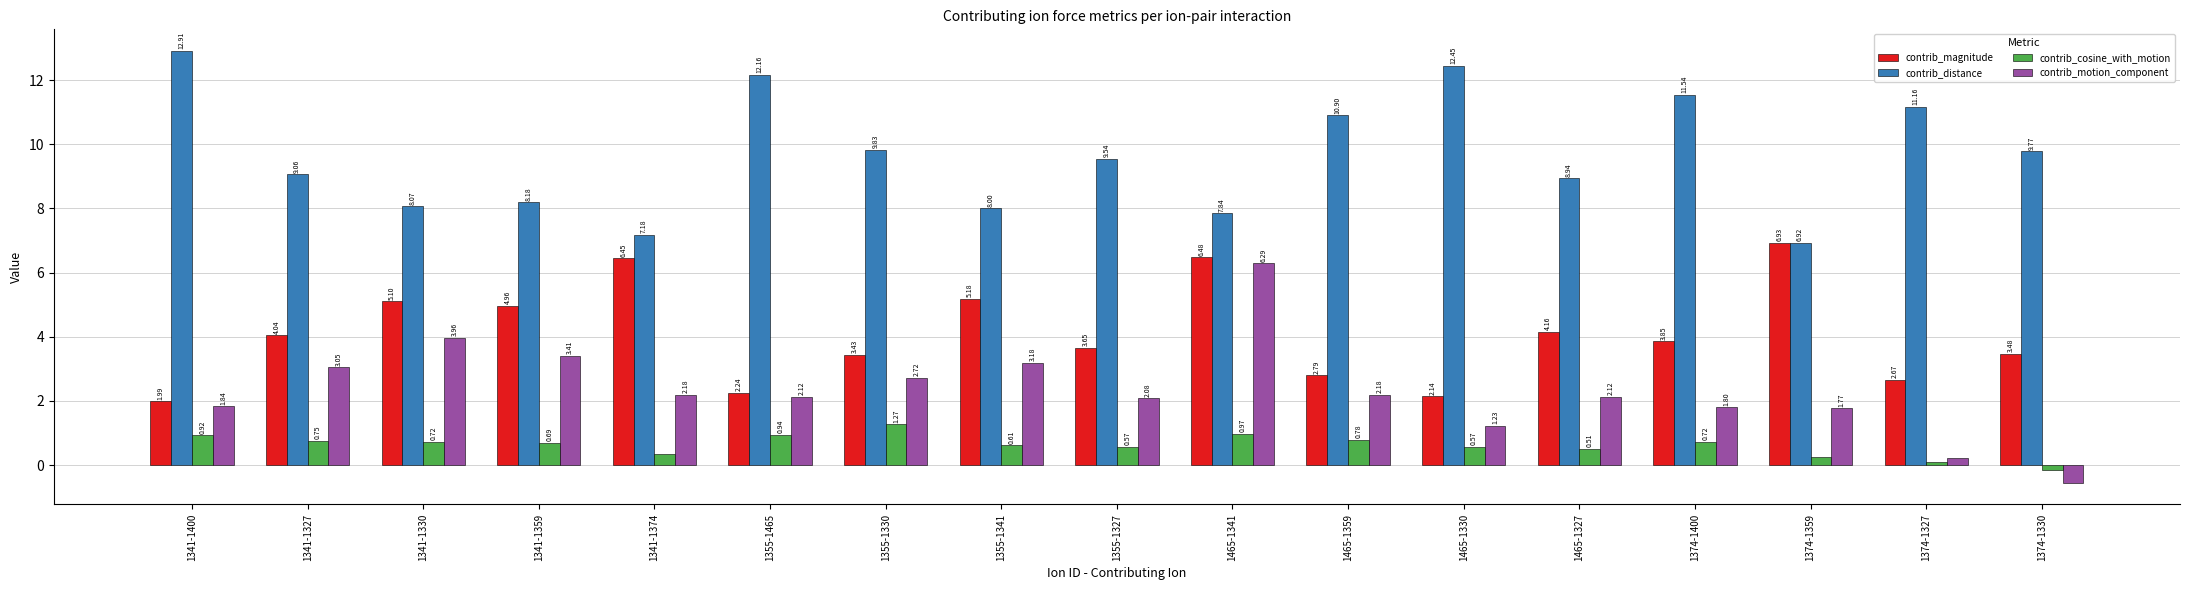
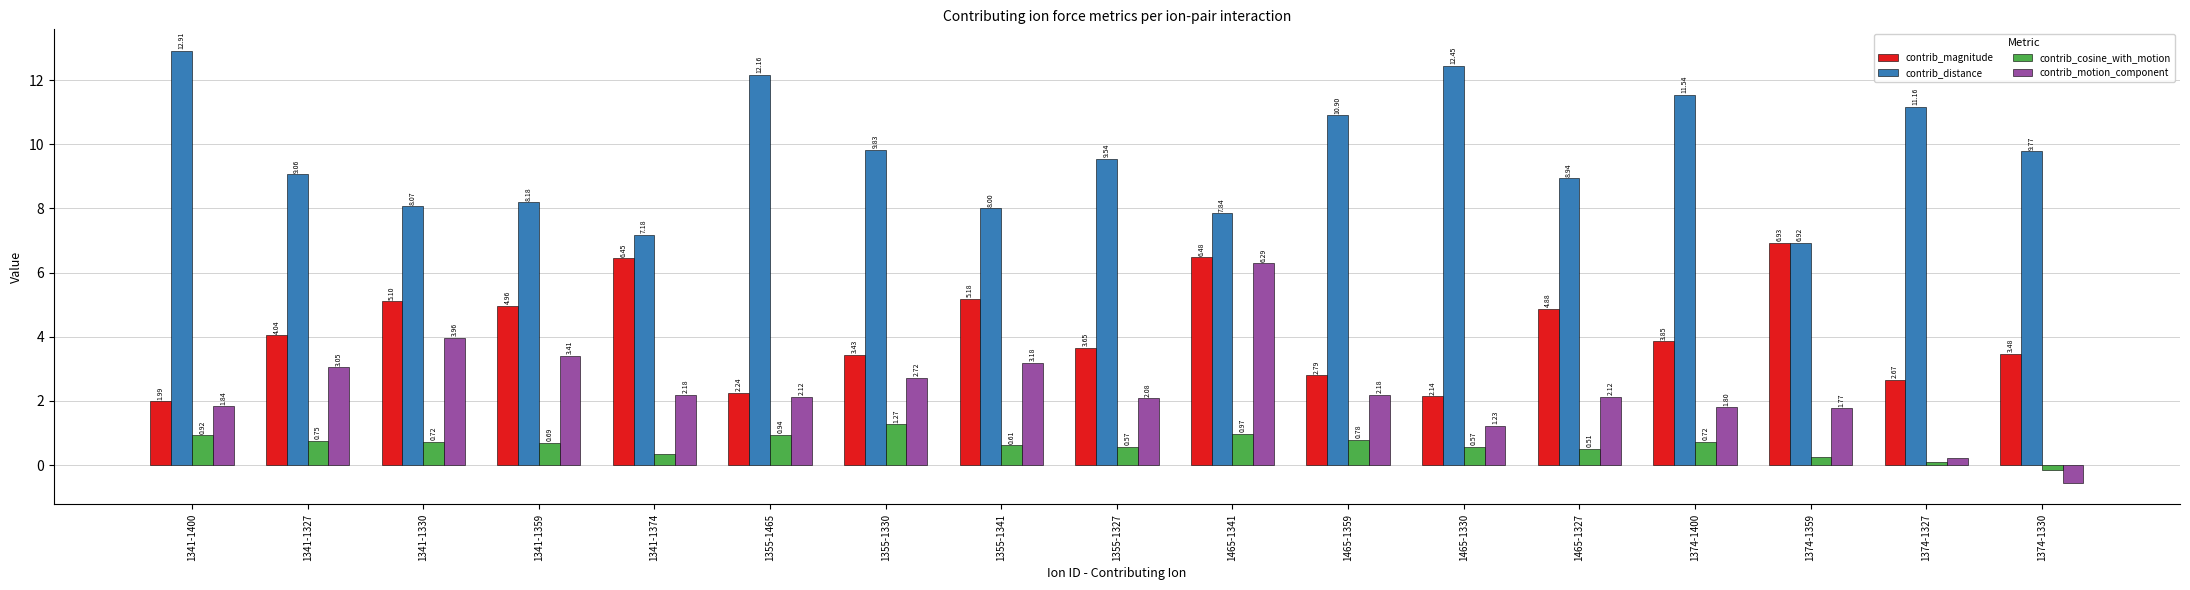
  {
    "contrib_magnitude": {
      "1341-1400": 1.99,
      "1341-1327": 4.04,
      "1341-1330": 5.10,
      "1341-1359": 4.96,
      "1341-1374": 6.45,
      "1355-1465": 2.24,
      "1355-1330": 3.43,
      "1355-1341": 5.18,
      "1355-1327": 3.65,
      "1465-1341": 6.48,
      "1465-1359": 2.79,
      "1465-1330": 2.14,
-     "1465-1327": 4.16,
+     "1465-1327": 4.88,
      "1374-1400": 3.85,
      "1374-1359": 6.93,
      "1374-1327": 2.67,
      "1374-1330": 3.48
    },
    "contrib_distance": {
      "1341-1400": 12.91,
      "1341-1327": 9.06,
      "1341-1330": 8.07,
      "1341-1359": 8.18,
      "1341-1374": 7.18,
      "1355-1465": 12.16,
      "1355-1330": 9.83,
      "1355-1341": 8.00,
      "1355-1327": 9.54,
      "1465-1341": 7.84,
      "1465-1359": 10.90,
      "1465-1330": 12.45,
      "1465-1327": 8.94,
      "1374-1400": 11.54,
      "1374-1359": 6.92,
      "1374-1327": 11.16,
      "1374-1330": 9.77
    },
    "contrib_cosine_with_motion": {
      "1341-1400": 0.92,
      "1341-1327": 0.75,
      "1341-1330": 0.72,
      "1341-1359": 0.69,
      "1355-1465": 0.94,
      "1355-1330": 1.27,
      "1355-1341": 0.61,
      "1355-1327": 0.57,
      "1465-1341": 0.97,
      "1465-1359": 0.78,
      "1465-1330": 0.57,
      "1465-1327": 0.51,
      "1374-1400": 0.72
    },
    "contrib_motion_component": {
      "1341-1400": 1.84,
      "1341-1327": 3.05,
      "1341-1330": 3.96,
      "1341-1359": 3.41,
      "1341-1374": 2.18,
      "1355-1465": 2.12,
      "1355-1330": 2.72,
      "1355-1341": 3.18,
      "1355-1327": 2.08,
      "1465-1341": 6.29,
      "1465-1359": 2.18,
      "1465-1330": 1.23,
      "1465-1327": 2.12,
      "1374-1400": 1.80,
      "1374-1359": 1.77
    }
  }
